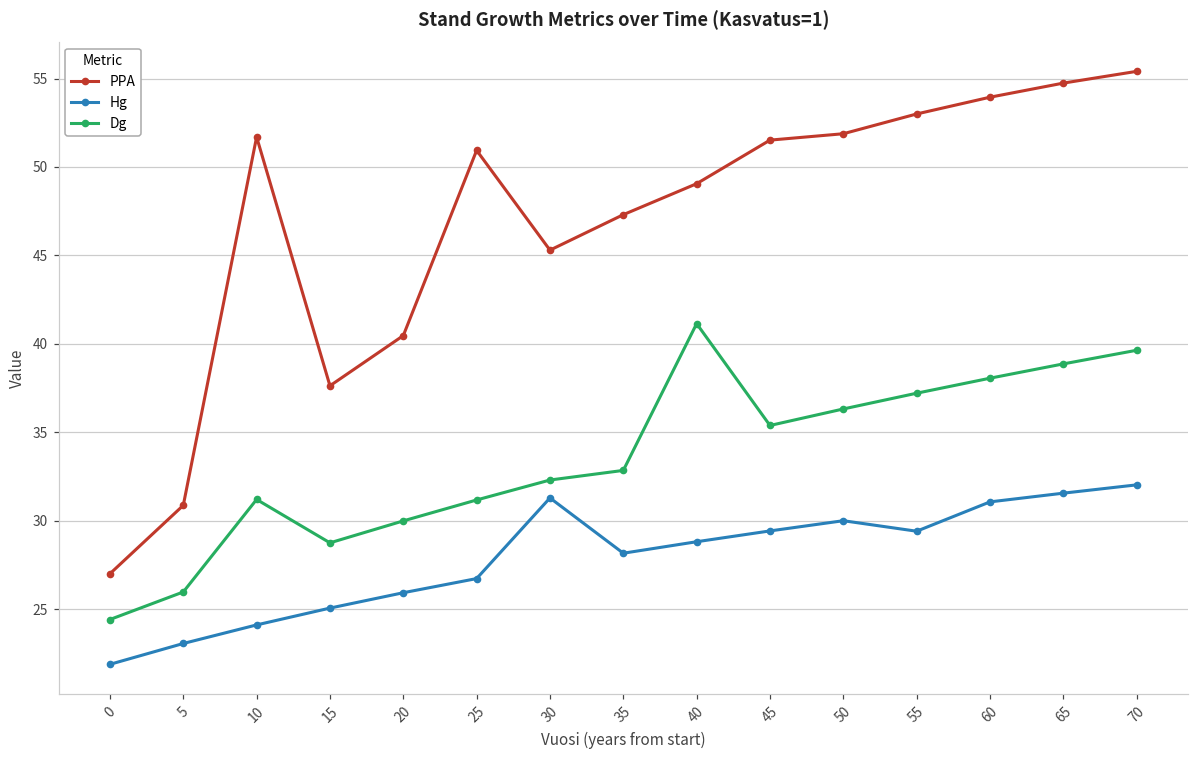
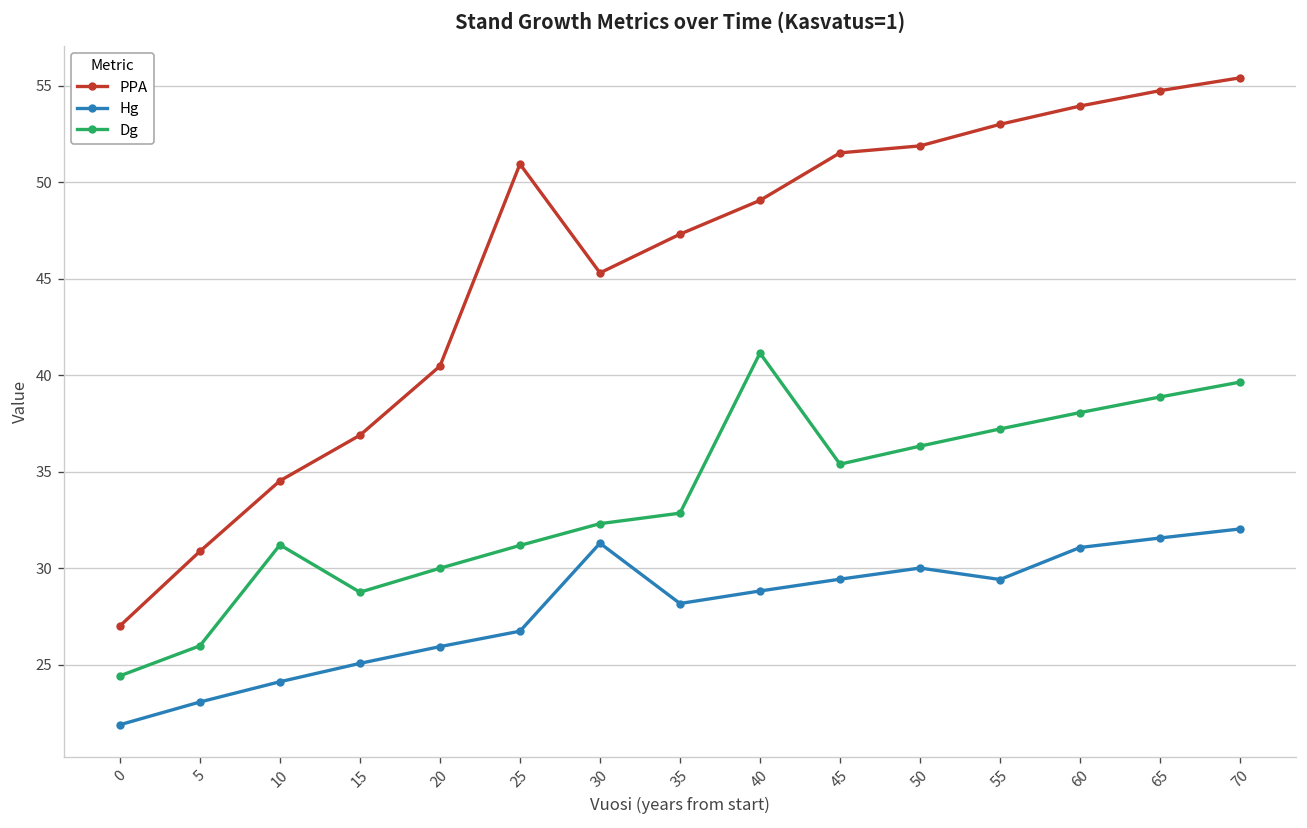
  {
    "PPA": {
      "0": 27.0,
      "5": 30.9,
-     "10": 51.7,
-     "15": 37.6,
+     "10": 34.5,
+     "15": 36.9,
      "20": 40.5,
      "25": 50.9,
      "30": 45.3,
      "35": 47.3,
      "40": 49.1,
      "45": 51.5,
      "50": 51.9,
      "55": 53.0,
      "60": 53.9,
      "65": 54.7,
      "70": 55.4
    },
    "Hg": {
      "0": 21.9,
      "5": 23.1,
      "10": 24.1,
      "15": 25.1,
      "20": 25.9,
      "25": 26.7,
      "30": 31.3,
      "35": 28.2,
      "40": 28.8,
      "45": 29.4,
      "50": 30.0,
      "55": 29.4,
      "60": 31.1,
      "65": 31.6,
      "70": 32.0
    },
    "Dg": {
      "0": 24.4,
      "5": 26.0,
      "10": 31.2,
      "15": 28.7,
      "20": 30.0,
      "25": 31.2,
      "30": 32.3,
      "35": 32.8,
      "40": 41.1,
      "45": 35.4,
      "50": 36.3,
      "55": 37.2,
      "60": 38.1,
      "65": 38.9,
      "70": 39.6
    }
  }
